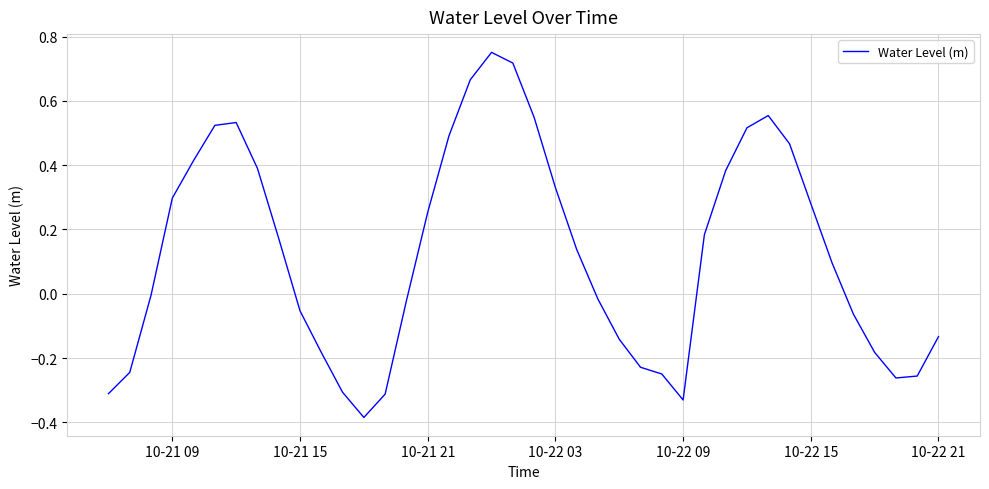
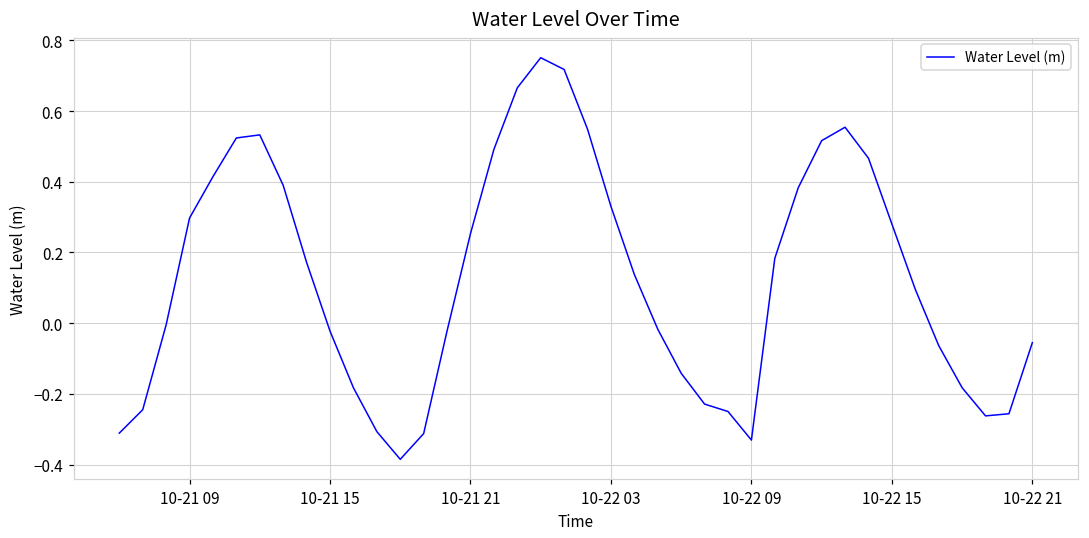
  {
    "10-21 09": 0.30,
-   "10-21 15": -0.05,
+   "10-21 15": -0.02,
    "10-21 21": 0.25,
    "10-22 03": 0.33,
    "10-22 09": -0.33,
    "10-22 15": 0.28,
-   "10-22 21": -0.13
+   "10-22 21": -0.06
  }
